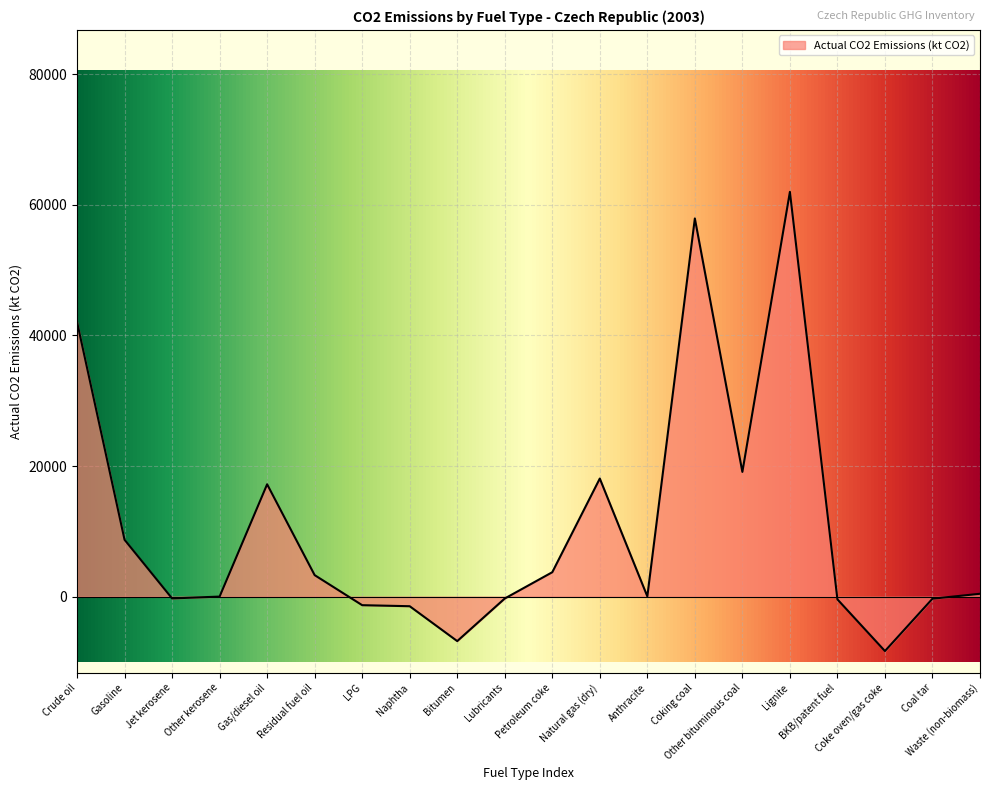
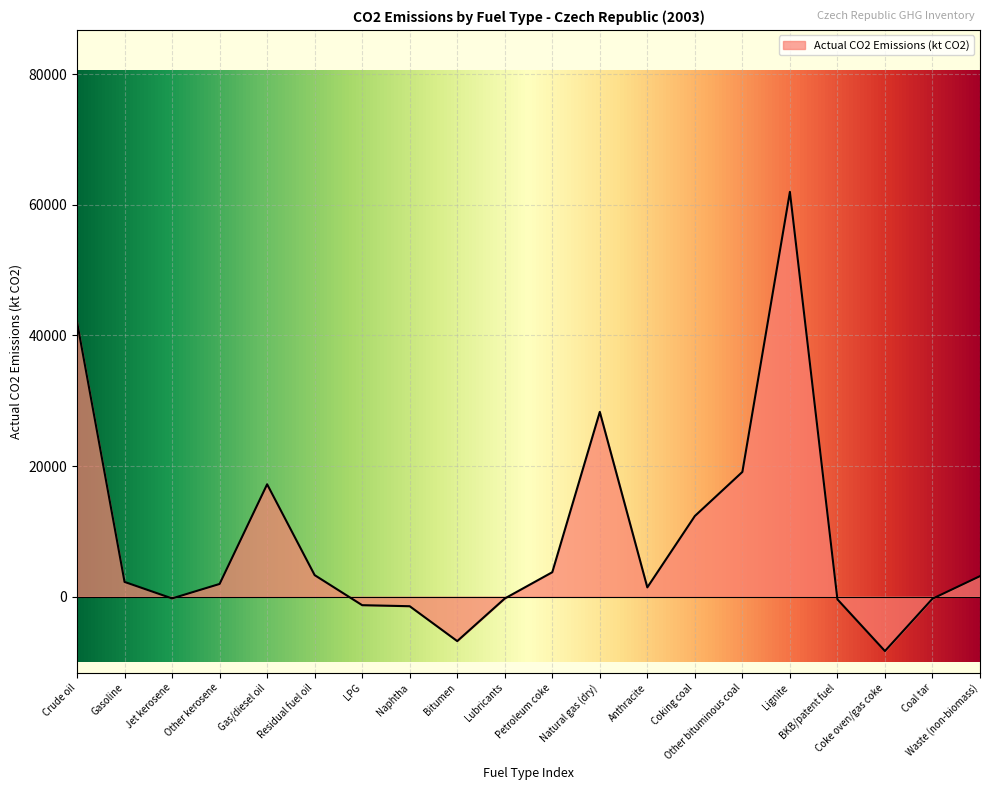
  {
    "Actual CO2 Emissions (kt CO2)": {
-     "Gasoline": 9000,
-     "Other kerosene": 0,
-     "Natural gas (dry)": 18000,
-     "Anthracite": 0,
-     "Coking coal": 58000,
-     "Waste (non-biomass)": 0
+     "Gasoline": 2000,
+     "Other kerosene": 2000,
+     "Natural gas (dry)": 28000,
+     "Anthracite": 1000,
+     "Coking coal": 12000,
+     "Waste (non-biomass)": 3000
    }
  }
